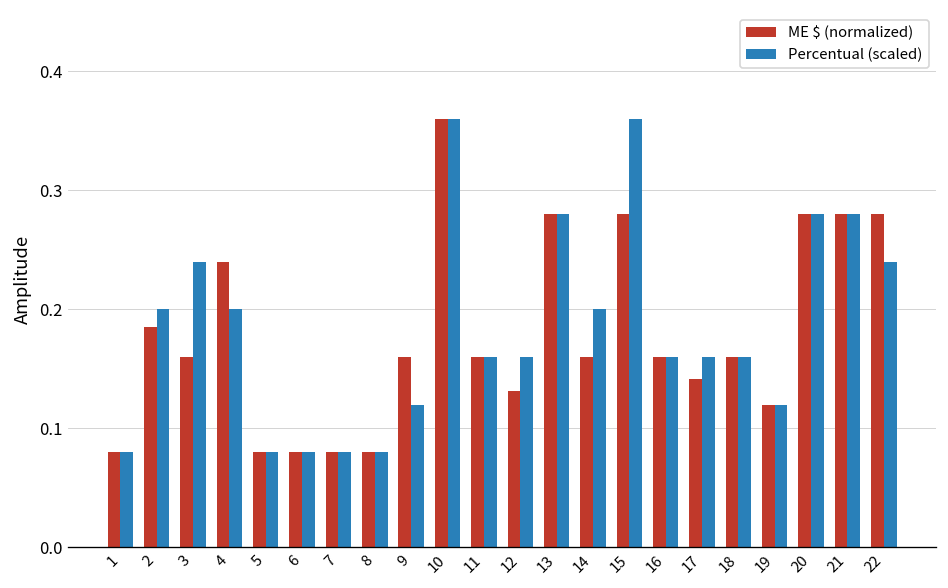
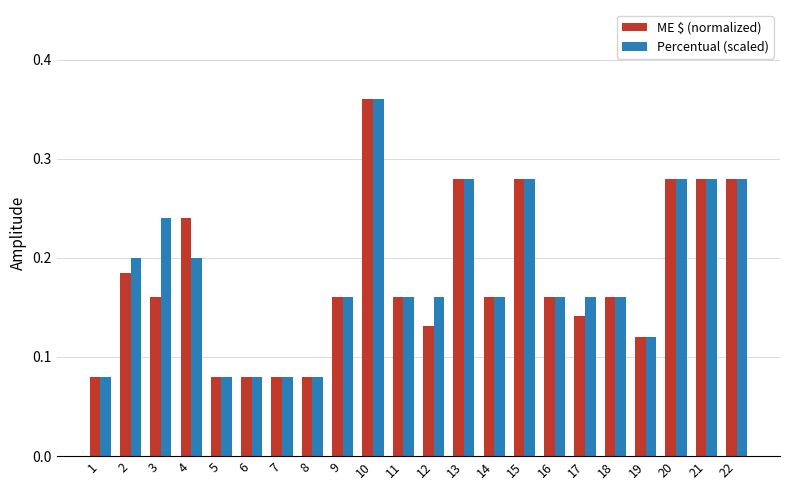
  {
    "ME $ (normalized)": {
      "1": 0.08,
      "2": 0.19,
      "3": 0.16,
      "4": 0.24,
      "5": 0.08,
      "6": 0.08,
      "7": 0.08,
      "8": 0.08,
      "9": 0.16,
      "10": 0.36,
      "11": 0.16,
      "12": 0.13,
      "13": 0.28,
      "14": 0.16,
      "15": 0.28,
      "16": 0.16,
      "17": 0.14,
      "18": 0.16,
      "19": 0.12,
      "20": 0.28,
      "21": 0.28,
      "22": 0.28
    },
    "Percentual (scaled)": {
      "1": 0.08,
      "2": 0.20,
      "3": 0.24,
      "4": 0.20,
      "5": 0.08,
      "6": 0.08,
      "7": 0.08,
      "8": 0.08,
-     "9": 0.12,
+     "9": 0.16,
      "10": 0.36,
      "11": 0.16,
      "12": 0.16,
      "13": 0.28,
-     "14": 0.20,
-     "15": 0.36,
+     "14": 0.16,
+     "15": 0.28,
      "16": 0.16,
      "17": 0.16,
      "18": 0.16,
      "19": 0.12,
      "20": 0.28,
      "21": 0.28,
-     "22": 0.24
+     "22": 0.28
    }
  }
